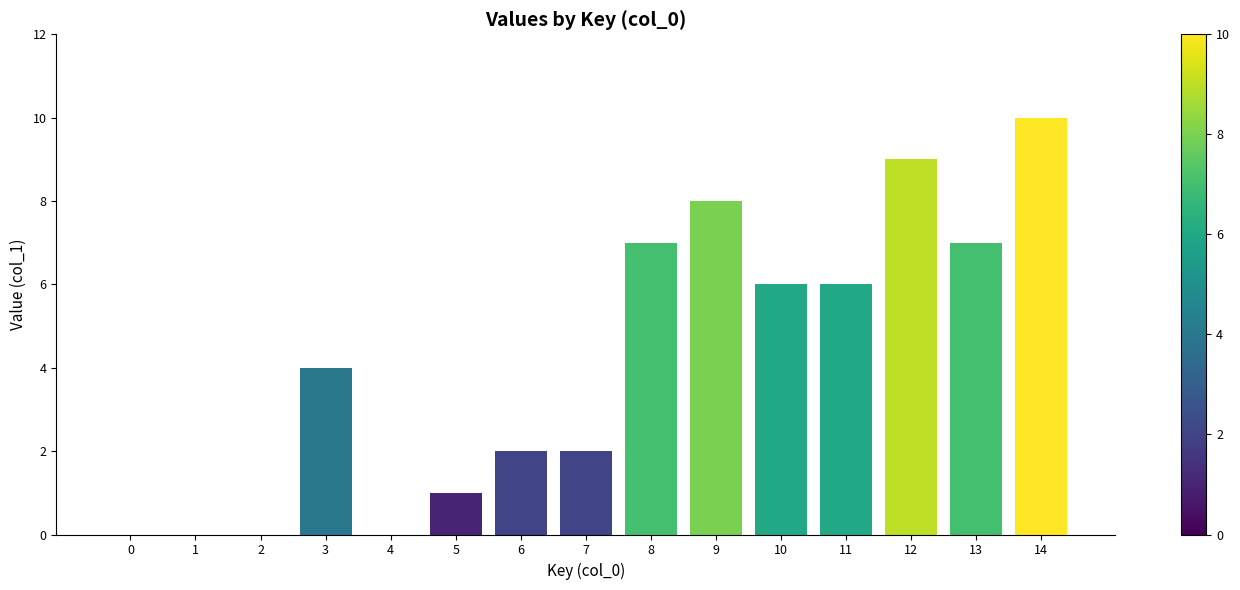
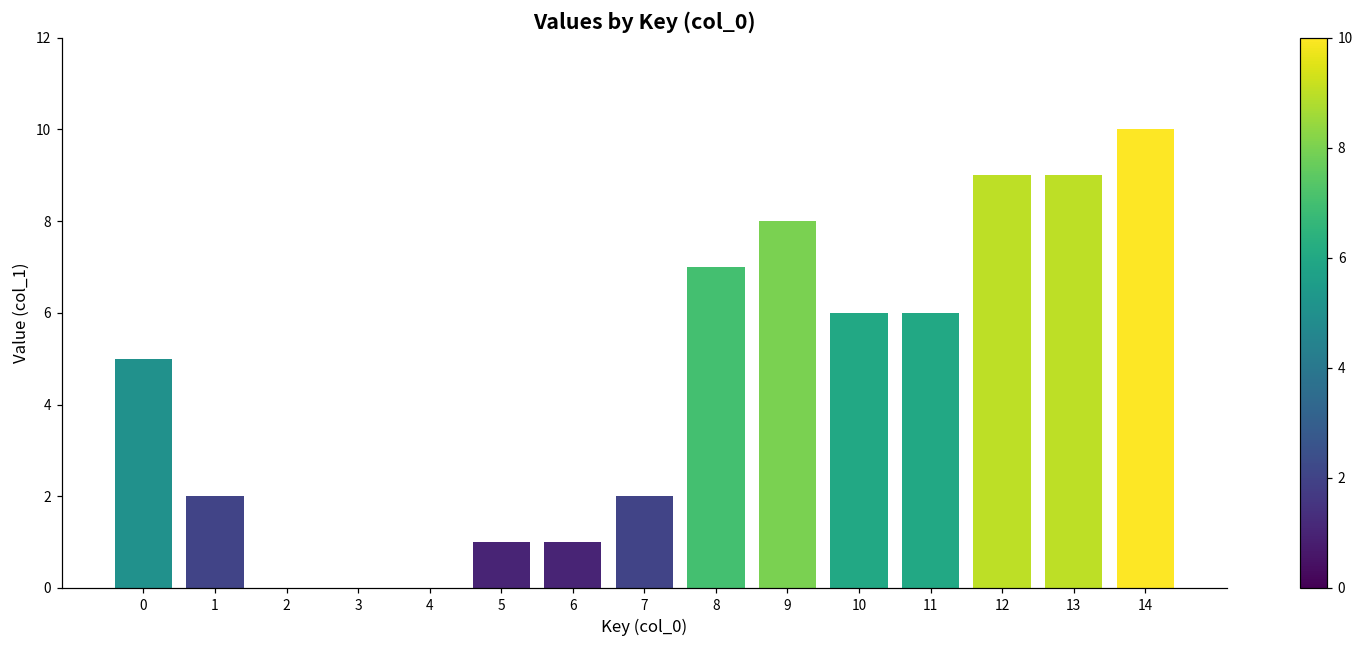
  {
-   "0": 0,
-   "1": 0,
+   "0": 5,
+   "1": 2,
    "2": 0,
-   "3": 4,
+   "3": 0,
    "4": 0,
    "5": 1,
-   "6": 2,
+   "6": 1,
    "7": 2,
    "8": 7,
    "9": 8,
    "10": 6,
    "11": 6,
    "12": 9,
-   "13": 7,
+   "13": 9,
    "14": 10
  }
